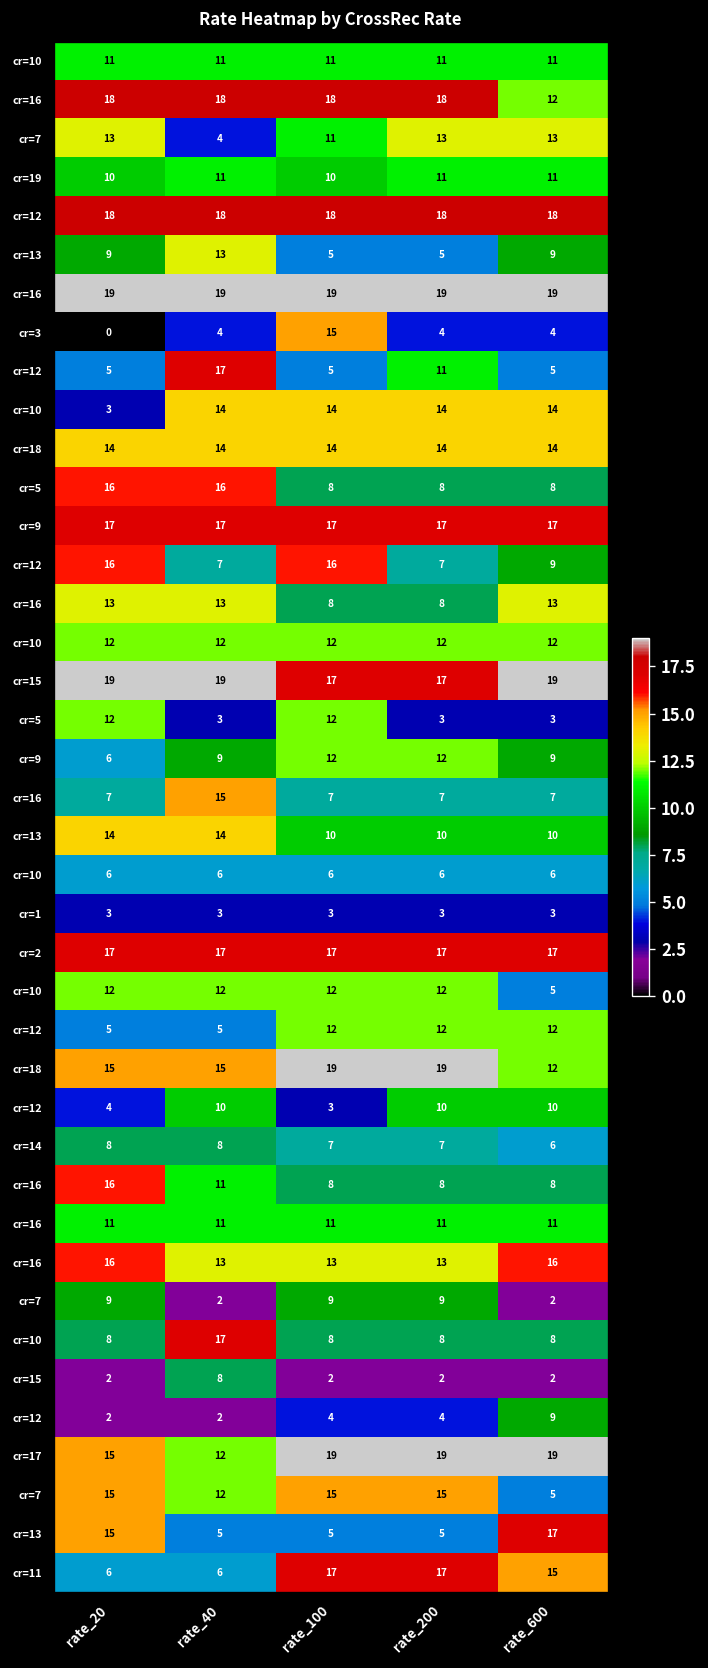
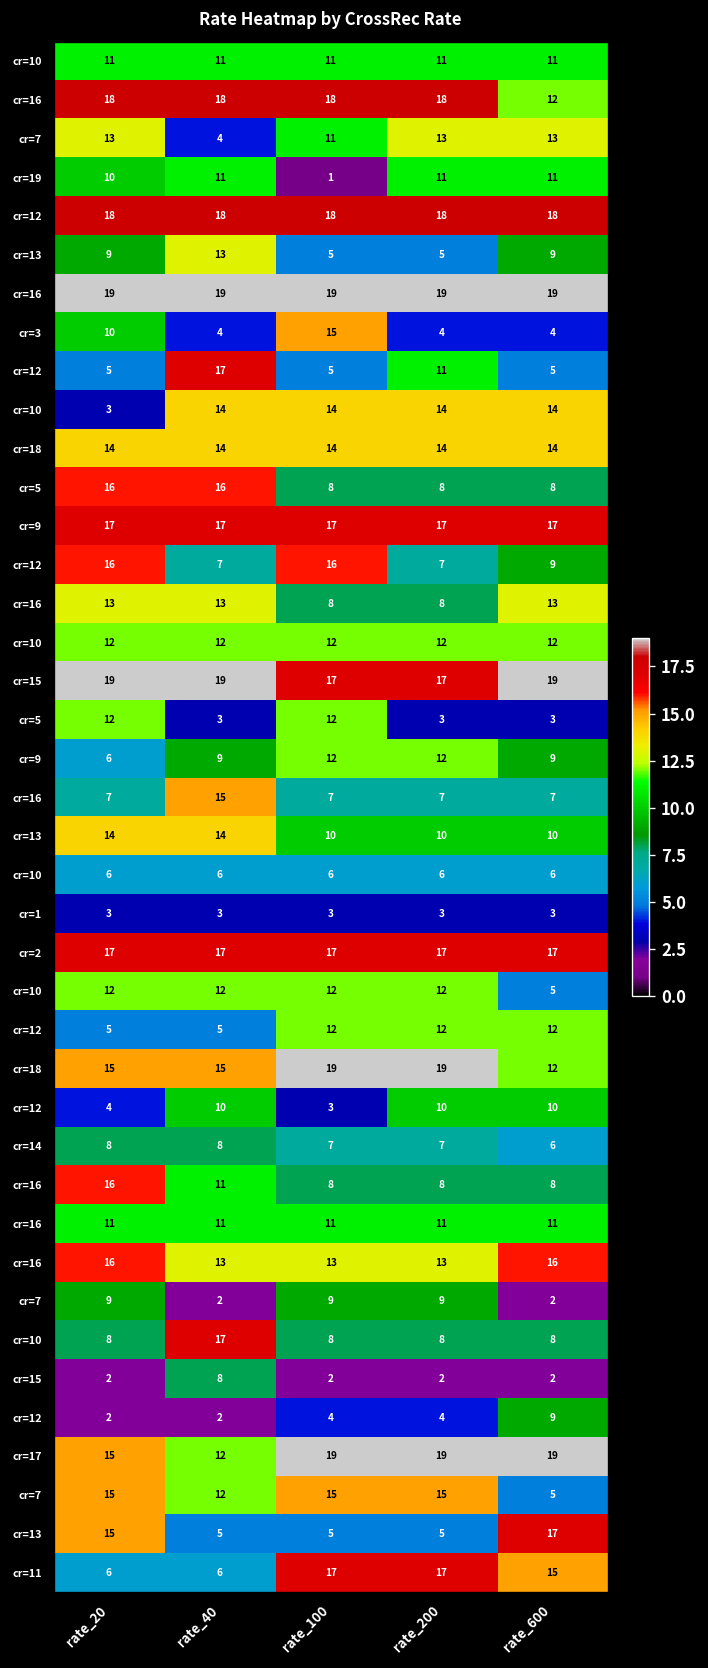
  {
    "cr=19": {
      "rate_20": 10,
      "rate_40": 11,
-     "rate_100": 10,
+     "rate_100": 1,
      "rate_200": 11,
      "rate_600": 11
    },
    "cr=3": {
-     "rate_20": 0,
+     "rate_20": 10,
      "rate_40": 4,
      "rate_100": 15,
      "rate_200": 4,
      "rate_600": 4
    },
    "cr=1": {
      "rate_20": 3,
      "rate_40": 3,
      "rate_100": 3,
      "rate_200": 3,
      "rate_600": 3
    },
    "cr=2": {
      "rate_20": 17,
      "rate_40": 17,
      "rate_100": 17,
      "rate_200": 17,
      "rate_600": 17
    },
    "cr=14": {
      "rate_20": 8,
      "rate_40": 8,
      "rate_100": 7,
      "rate_200": 7,
      "rate_600": 6
    },
    "cr=17": {
      "rate_20": 15,
      "rate_40": 12,
      "rate_100": 19,
      "rate_200": 19,
      "rate_600": 19
    },
    "cr=11": {
      "rate_20": 6,
      "rate_40": 6,
      "rate_100": 17,
      "rate_200": 17,
      "rate_600": 15
    }
  }
